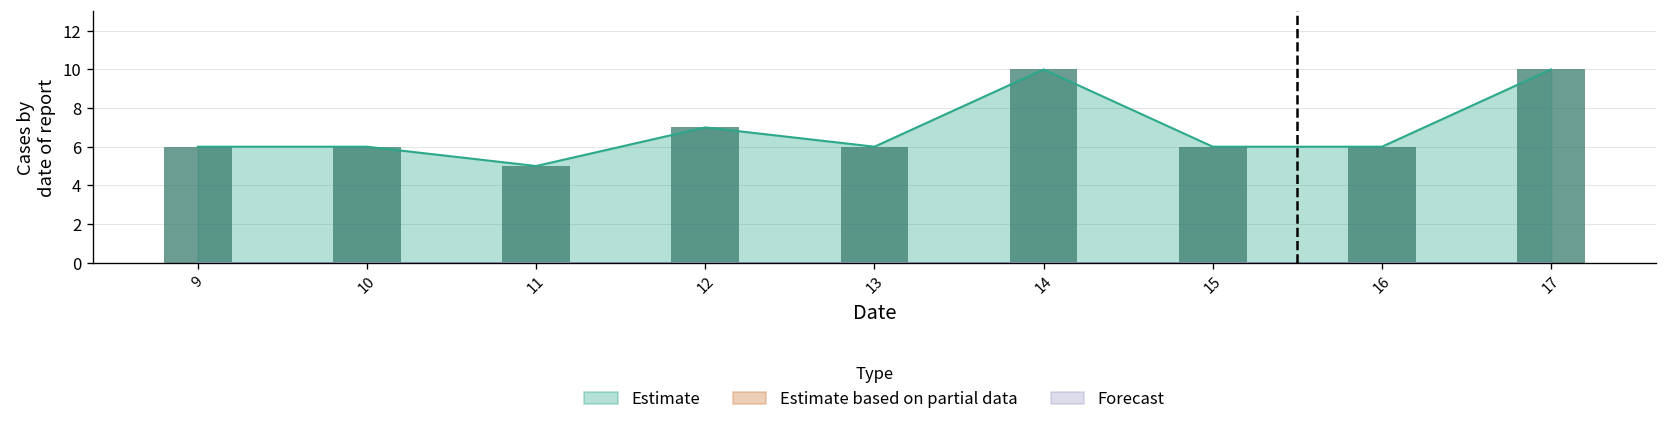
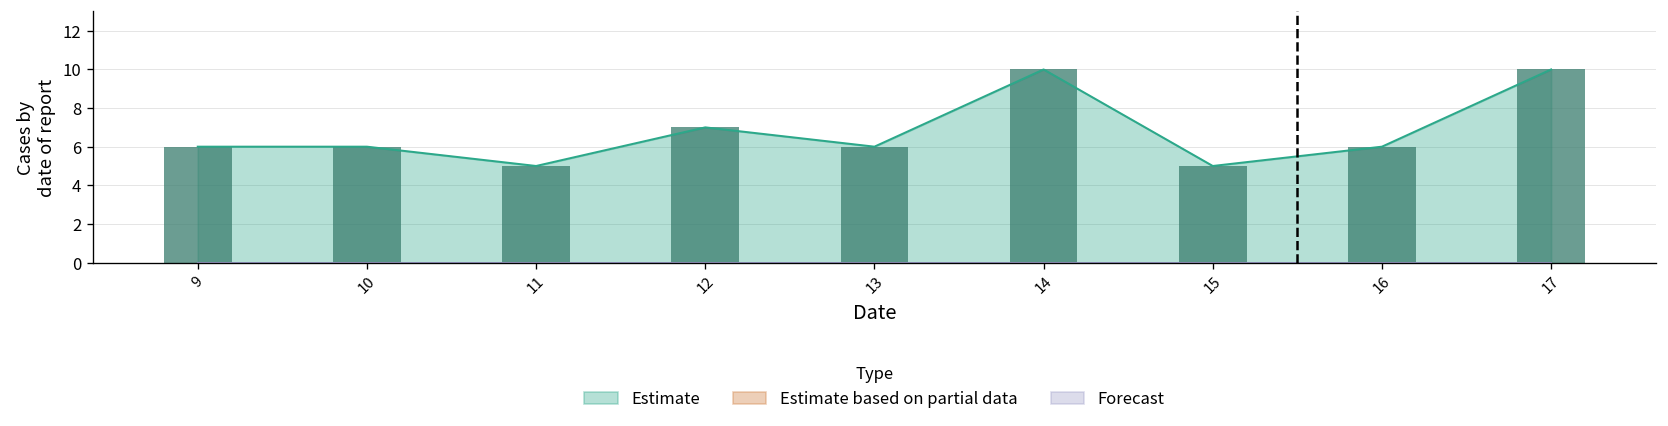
  {
    "Estimate": {
      "9": 6,
      "10": 6,
      "11": 5,
      "12": 7,
      "13": 6,
      "14": 10,
-     "15": 6,
+     "15": 5,
      "16": 6,
      "17": 10
    },
    "Forecast": {
      "9": 0,
      "10": 0,
      "11": 0,
      "12": 0,
      "13": 0,
      "14": 0,
      "15": 0,
      "16": 0,
      "17": 0
    }
  }
